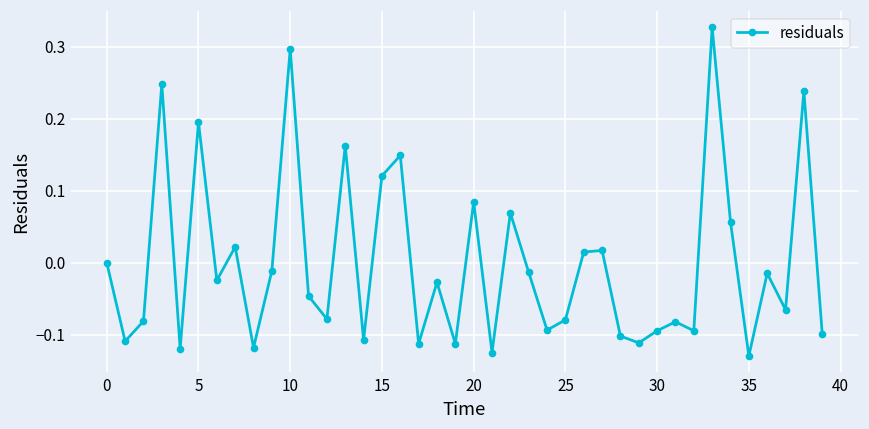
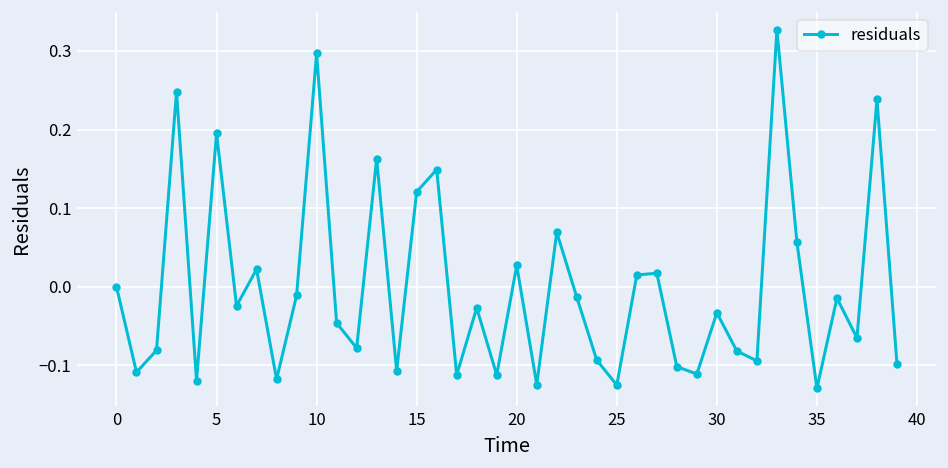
  {
    "0": 0.00,
    "5": 0.20,
    "10": 0.30,
    "15": 0.12,
-   "20": 0.08,
-   "25": -0.08,
-   "30": -0.09,
+   "20": 0.03,
+   "25": -0.13,
+   "30": -0.03,
    "35": -0.13
  }
